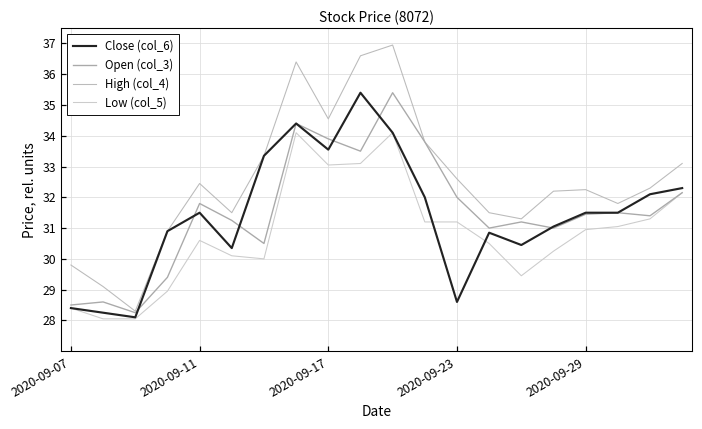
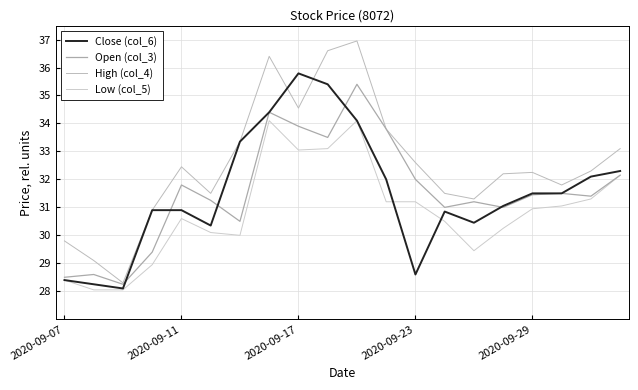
  {
    "Close (col_6)": {
-     "2020-09-11": 31.5,
-     "2020-09-17": 33.6,
+     "2020-09-11": 30.9,
+     "2020-09-17": 35.8,
      "2020-09-23": 28.6
    }
  }
